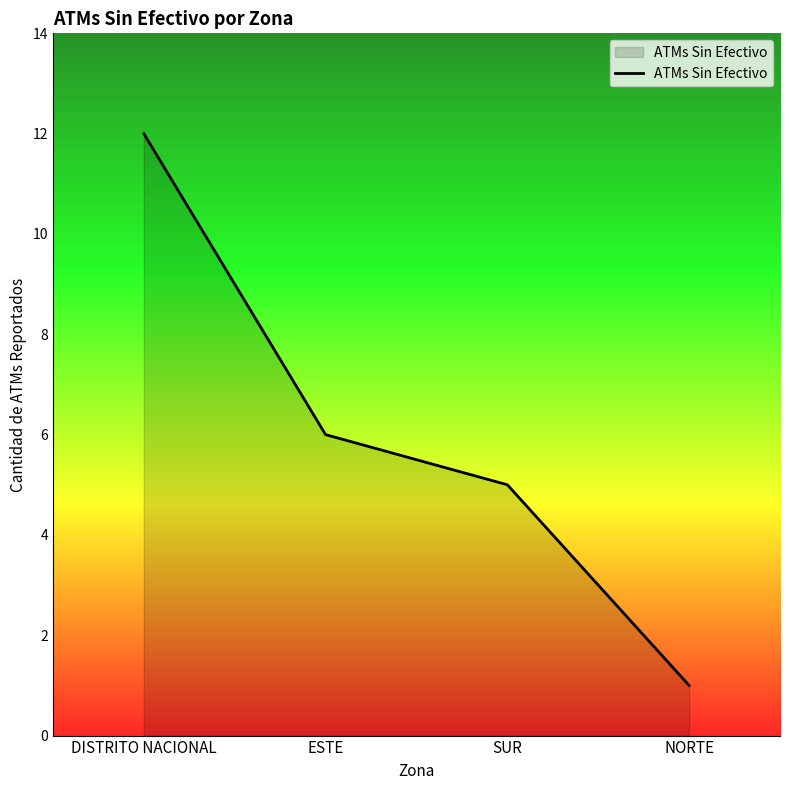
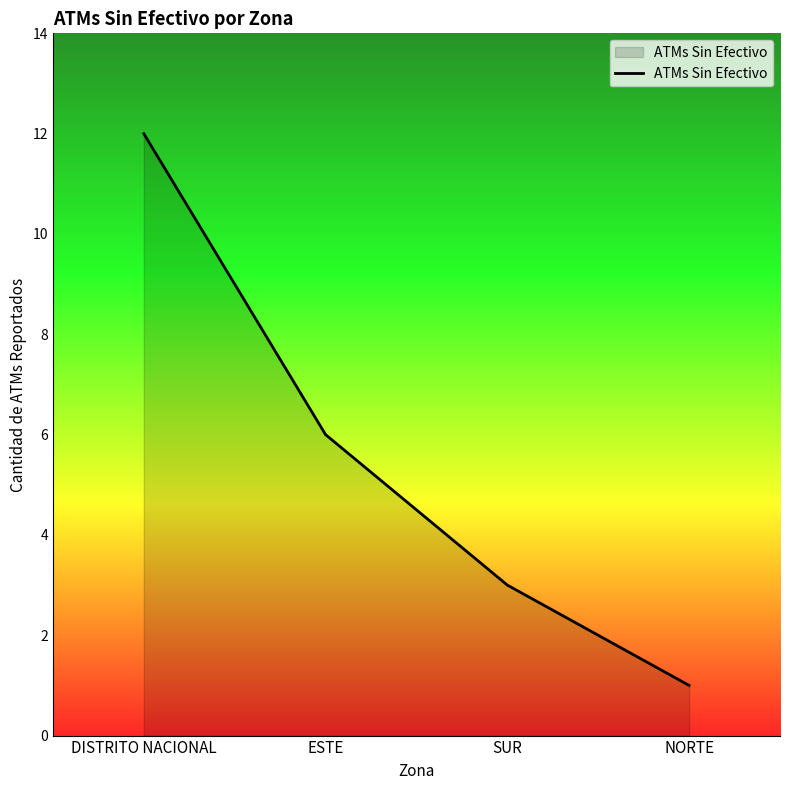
  {
    "DISTRITO NACIONAL": 12,
    "ESTE": 6,
-   "SUR": 5,
+   "SUR": 3,
    "NORTE": 1
  }
